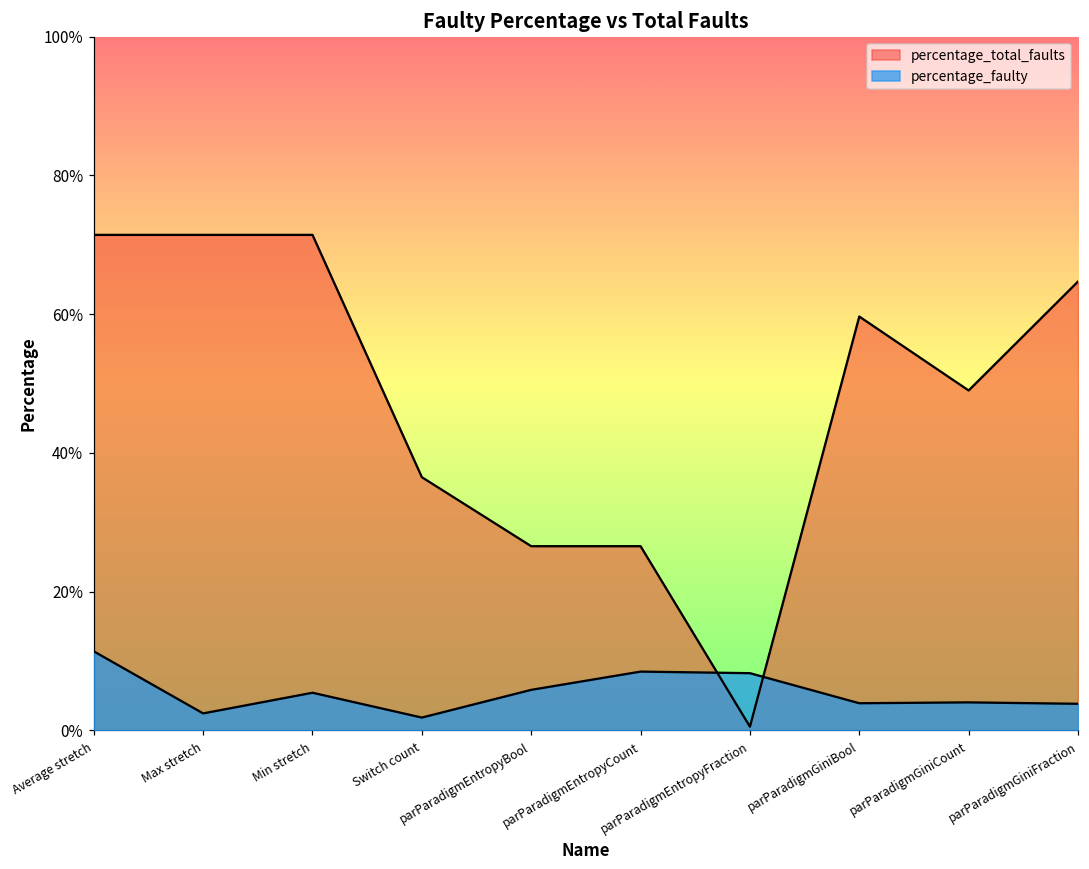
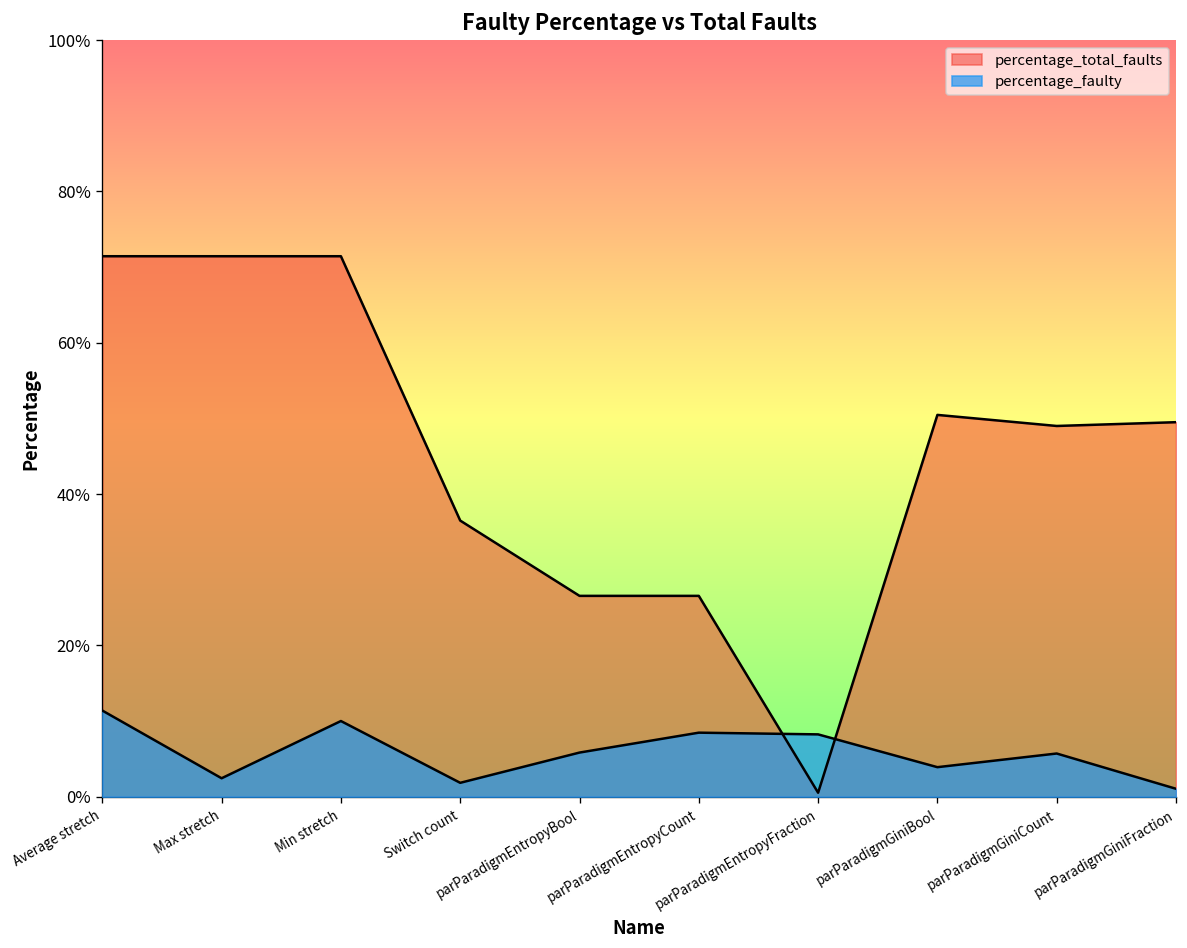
  {
    "percentage_total_faults": {
      "Average stretch": "71%",
      "Max stretch": "71%",
      "Min stretch": "71%",
      "Switch count": "37%",
      "parParadigmEntropyBool": "27%",
      "parParadigmEntropyCount": "27%",
      "parParadigmEntropyFraction": "1%",
-     "parParadigmGiniBool": "60%",
+     "parParadigmGiniBool": "50%",
      "parParadigmGiniCount": "49%",
-     "parParadigmGiniFraction": "65%"
+     "parParadigmGiniFraction": "50%"
    },
    "percentage_faulty": {
      "Average stretch": "11%",
      "Max stretch": "2%",
-     "Min stretch": "5%",
+     "Min stretch": "10%",
      "Switch count": "2%",
      "parParadigmEntropyBool": "6%",
      "parParadigmEntropyCount": "8%",
      "parParadigmEntropyFraction": "8%",
      "parParadigmGiniBool": "4%",
-     "parParadigmGiniCount": "4%",
-     "parParadigmGiniFraction": "4%"
+     "parParadigmGiniCount": "6%",
+     "parParadigmGiniFraction": "1%"
    }
  }
